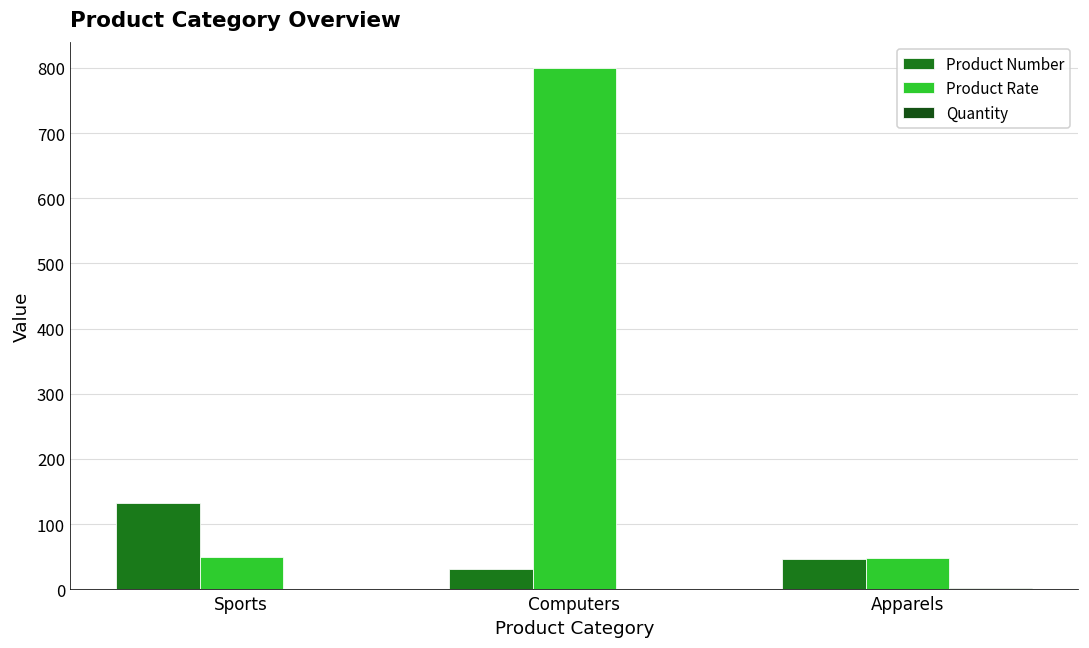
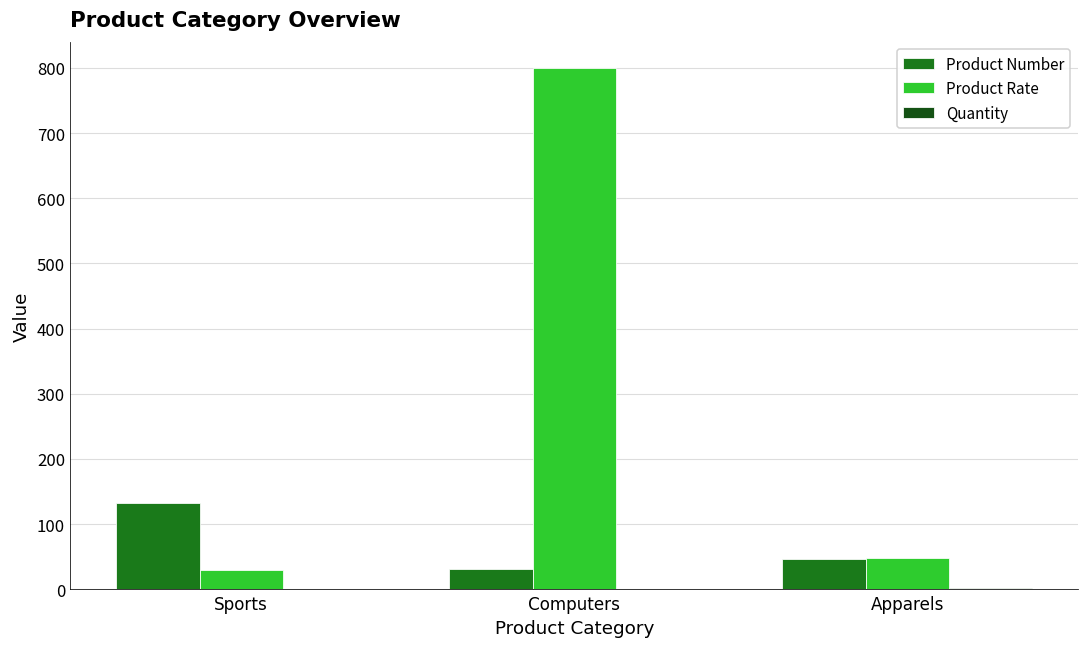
  {
    "Product Rate": {
-     "Sports": 50,
+     "Sports": 30,
      "Computers": 800,
      "Apparels": 50
    }
  }
